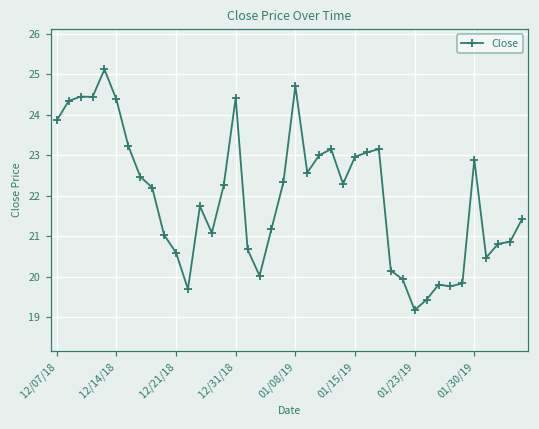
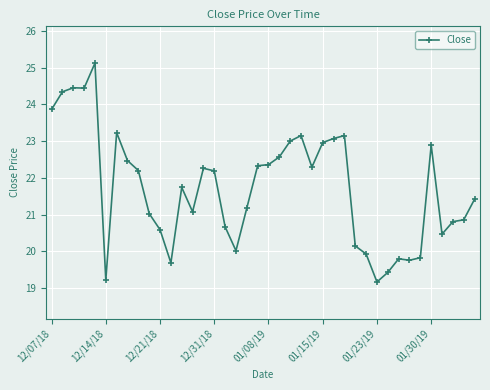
  {
    "12/07/18": 23.9,
-   "12/14/18": 24.4,
+   "12/14/18": 19.2,
    "12/21/18": 20.6,
-   "12/31/18": 24.4,
-   "01/08/19": 24.7,
+   "12/31/18": 22.2,
+   "01/08/19": 22.4,
    "01/15/19": 23.0,
    "01/23/19": 19.2,
    "01/30/19": 22.9
  }
